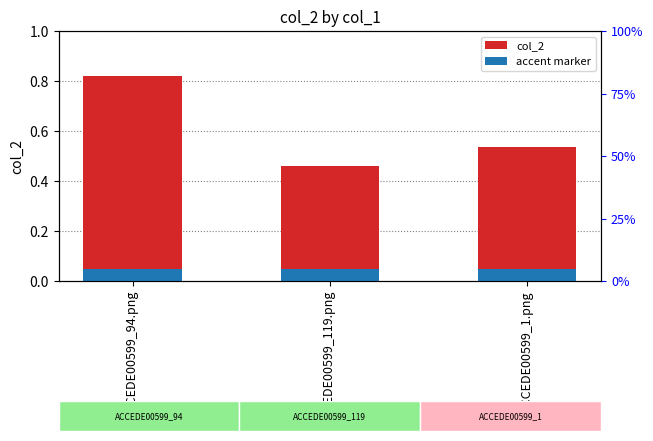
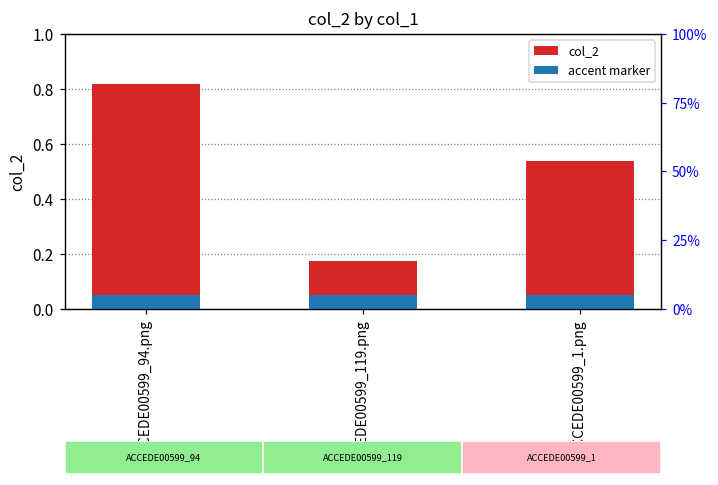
  {
    "col_2 by col_1": {
      "col_2": {
        "ACCEDE00599_94.png": 0.82,
-       "ACCEDE00599_119.png": 0.46,
+       "ACCEDE00599_119.png": 0.18,
        "ACCEDE00599_1.png": 0.54
      }
    }
  }
